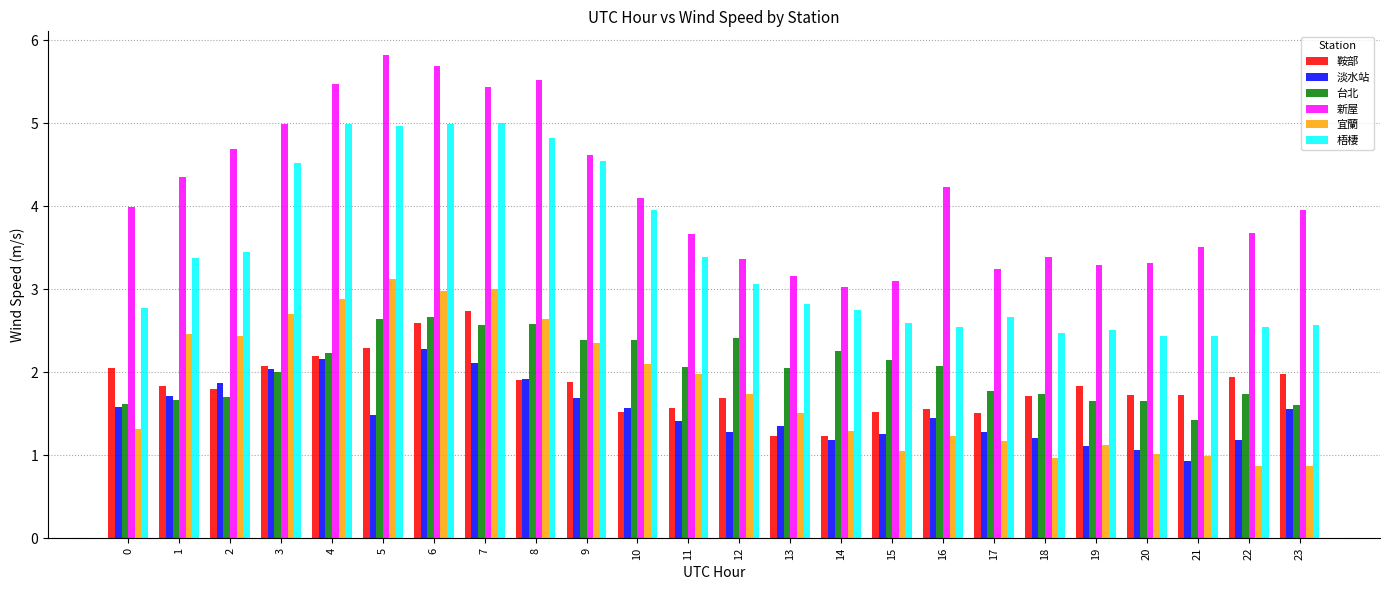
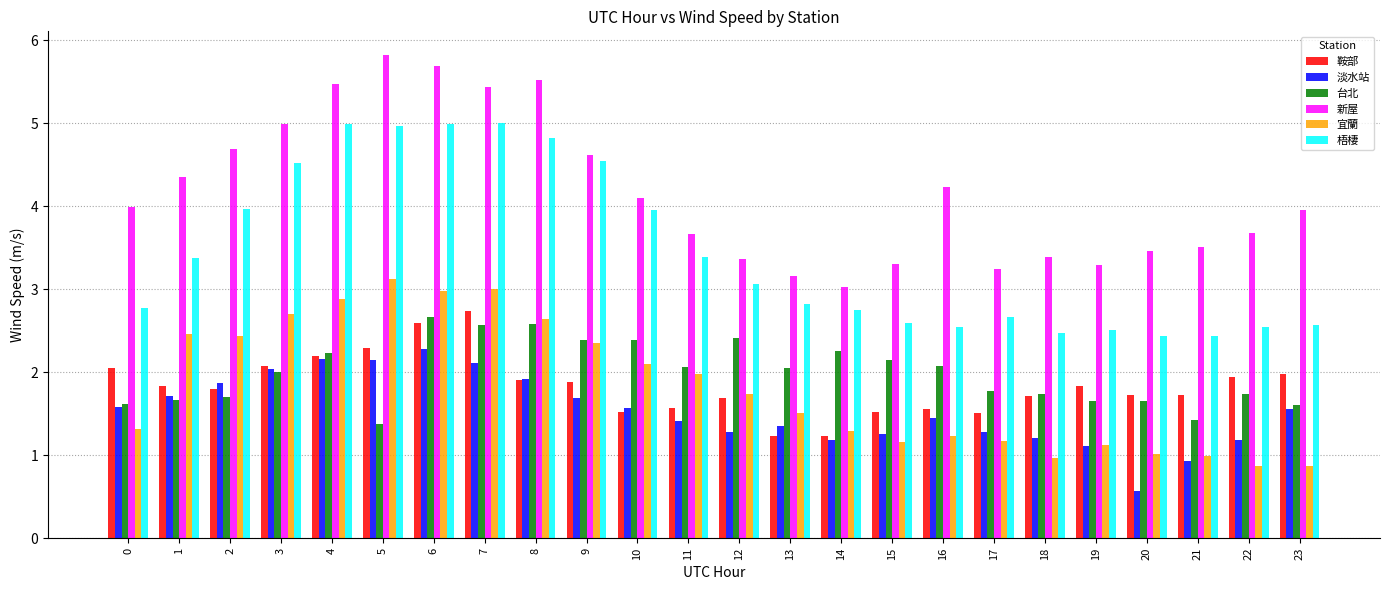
  {
    "鞍部": {
      "0": 2.1,
      "1": 1.8,
      "2": 1.8,
      "3": 2.1,
      "4": 2.2,
      "5": 2.3,
      "6": 2.6,
      "7": 2.7,
      "8": 1.9,
      "9": 1.9,
      "10": 1.5,
      "11": 1.6,
      "12": 1.7,
      "13": 1.2,
      "14": 1.2,
      "15": 1.5,
      "16": 1.6,
      "17": 1.5,
      "18": 1.7,
      "19": 1.8,
      "20": 1.7,
      "21": 1.7,
      "22": 1.9,
      "23": 2.0
    },
    "淡水站": {
      "0": 1.6,
      "1": 1.7,
      "2": 1.9,
      "3": 2.0,
      "4": 2.2,
-     "5": 1.5,
+     "5": 2.1,
      "6": 2.3,
      "7": 2.1,
      "8": 1.9,
      "9": 1.7,
      "10": 1.6,
      "11": 1.4,
      "12": 1.3,
      "13": 1.4,
      "14": 1.2,
      "15": 1.3,
      "16": 1.4,
      "17": 1.3,
      "18": 1.2,
      "19": 1.1,
-     "20": 1.1,
+     "20": 0.6,
      "21": 0.9,
      "22": 1.2,
      "23": 1.6
    },
    "台北": {
      "0": 1.6,
      "1": 1.7,
      "2": 1.7,
      "3": 2.0,
      "4": 2.2,
-     "5": 2.6,
+     "5": 1.4,
      "6": 2.7,
      "7": 2.6,
      "8": 2.6,
      "9": 2.4,
      "10": 2.4,
      "11": 2.1,
      "12": 2.4,
      "13": 2.0,
      "14": 2.3,
      "15": 2.2,
      "16": 2.1,
      "17": 1.8,
      "18": 1.7,
      "19": 1.7,
      "20": 1.6,
      "21": 1.4,
      "22": 1.7,
      "23": 1.6
    },
    "新屋": {
      "0": 4.0,
      "1": 4.4,
      "2": 4.7,
      "3": 5.0,
      "4": 5.5,
      "5": 5.8,
      "6": 5.7,
      "7": 5.4,
      "8": 5.5,
      "9": 4.6,
      "10": 4.1,
      "11": 3.7,
      "12": 3.4,
      "13": 3.2,
      "14": 3.0,
-     "15": 3.1,
+     "15": 3.3,
      "16": 4.2,
      "17": 3.2,
      "18": 3.4,
      "19": 3.3,
-     "20": 3.3,
+     "20": 3.5,
      "21": 3.5,
      "22": 3.7,
      "23": 3.9
    },
    "宜蘭": {
      "0": 1.3,
      "1": 2.5,
      "2": 2.4,
      "3": 2.7,
      "4": 2.9,
      "5": 3.1,
      "6": 3.0,
      "7": 3.0,
      "8": 2.6,
      "9": 2.4,
      "10": 2.1,
      "11": 2.0,
      "12": 1.7,
      "13": 1.5,
      "14": 1.3,
-     "15": 1.1,
+     "15": 1.2,
      "16": 1.2,
      "17": 1.2,
      "18": 1.0,
      "19": 1.1,
      "20": 1.0,
      "21": 1.0,
      "22": 0.9,
      "23": 0.9
    },
    "梧棲": {
      "0": 2.8,
      "1": 3.4,
-     "2": 3.5,
+     "2": 4.0,
      "3": 4.5,
      "4": 5.0,
      "5": 5.0,
      "6": 5.0,
      "7": 5.0,
      "8": 4.8,
      "9": 4.5,
      "10": 4.0,
      "11": 3.4,
      "12": 3.1,
      "13": 2.8,
      "14": 2.7,
      "15": 2.6,
      "16": 2.5,
      "17": 2.7,
      "18": 2.5,
      "19": 2.5,
      "20": 2.4,
      "21": 2.4,
      "22": 2.5,
      "23": 2.6
    }
  }
